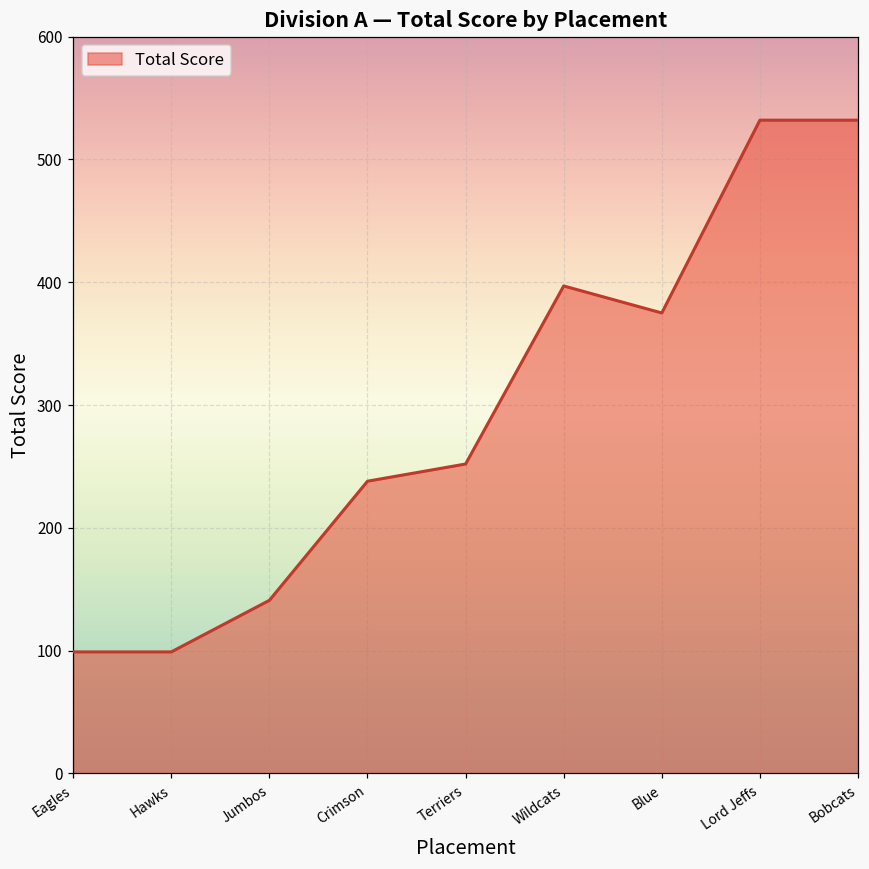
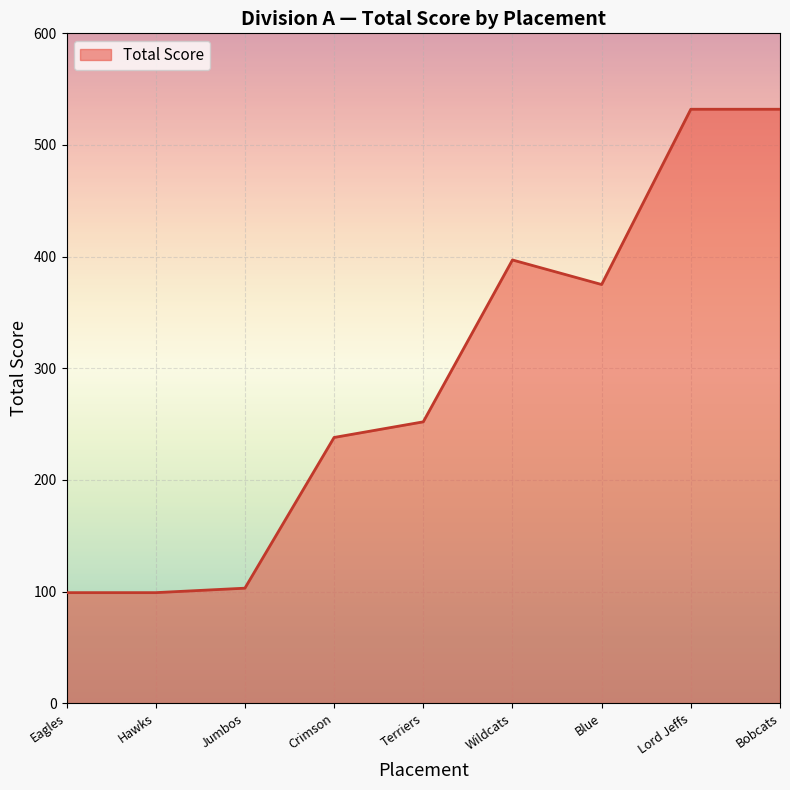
  {
    "Eagles": 99,
    "Hawks": 99,
-   "Jumbos": 141,
+   "Jumbos": 103,
    "Crimson": 238,
    "Terriers": 252,
    "Wildcats": 397,
    "Blue": 375,
    "Lord Jeffs": 532,
    "Bobcats": 532
  }
